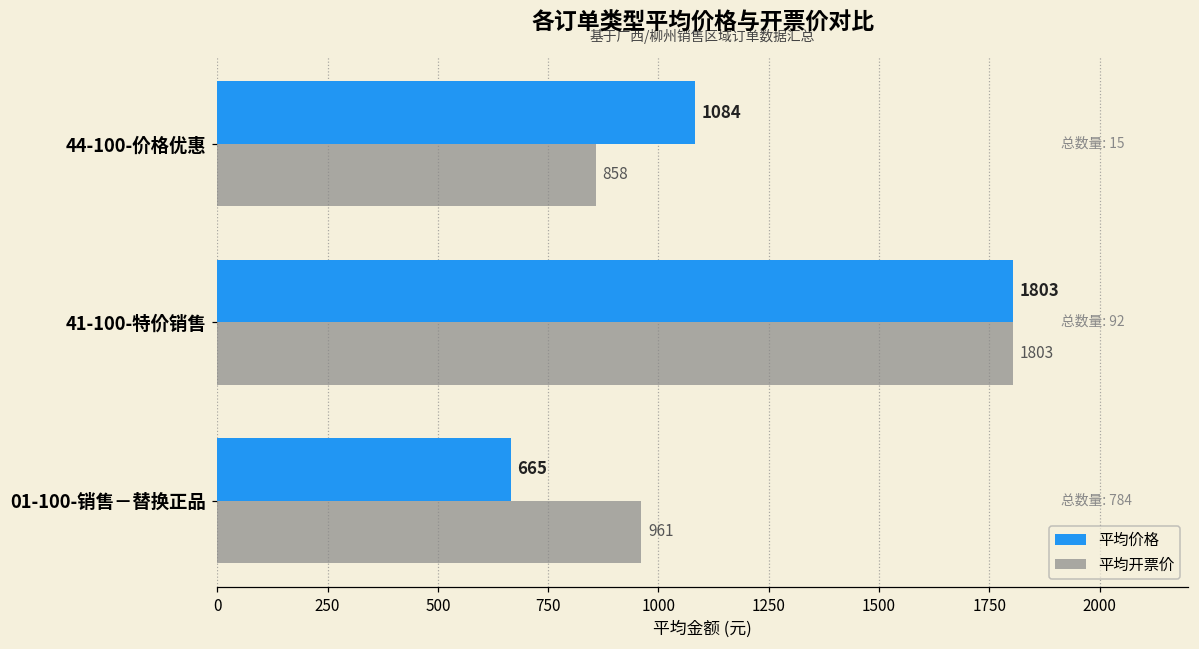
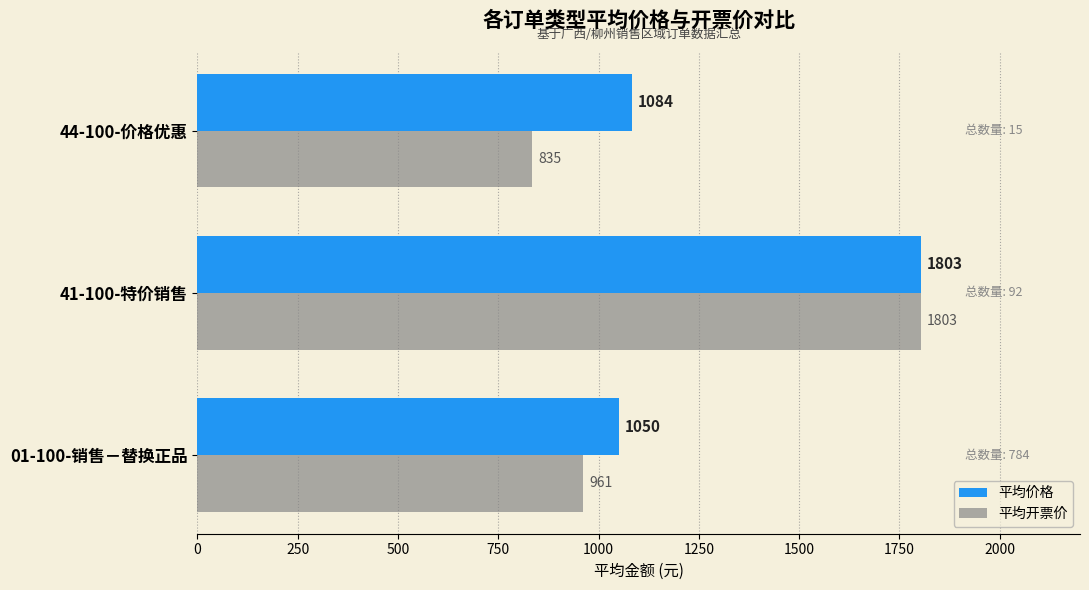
  {
    "平均价格": {
      "44-100-价格优惠": 1084,
      "41-100-特价销售": 1803,
-     "01-100-销售－替换正品": 665
+     "01-100-销售－替换正品": 1050
    },
    "平均开票价": {
-     "44-100-价格优惠": 858,
+     "44-100-价格优惠": 835,
      "41-100-特价销售": 1803,
      "01-100-销售－替换正品": 961
    }
  }
